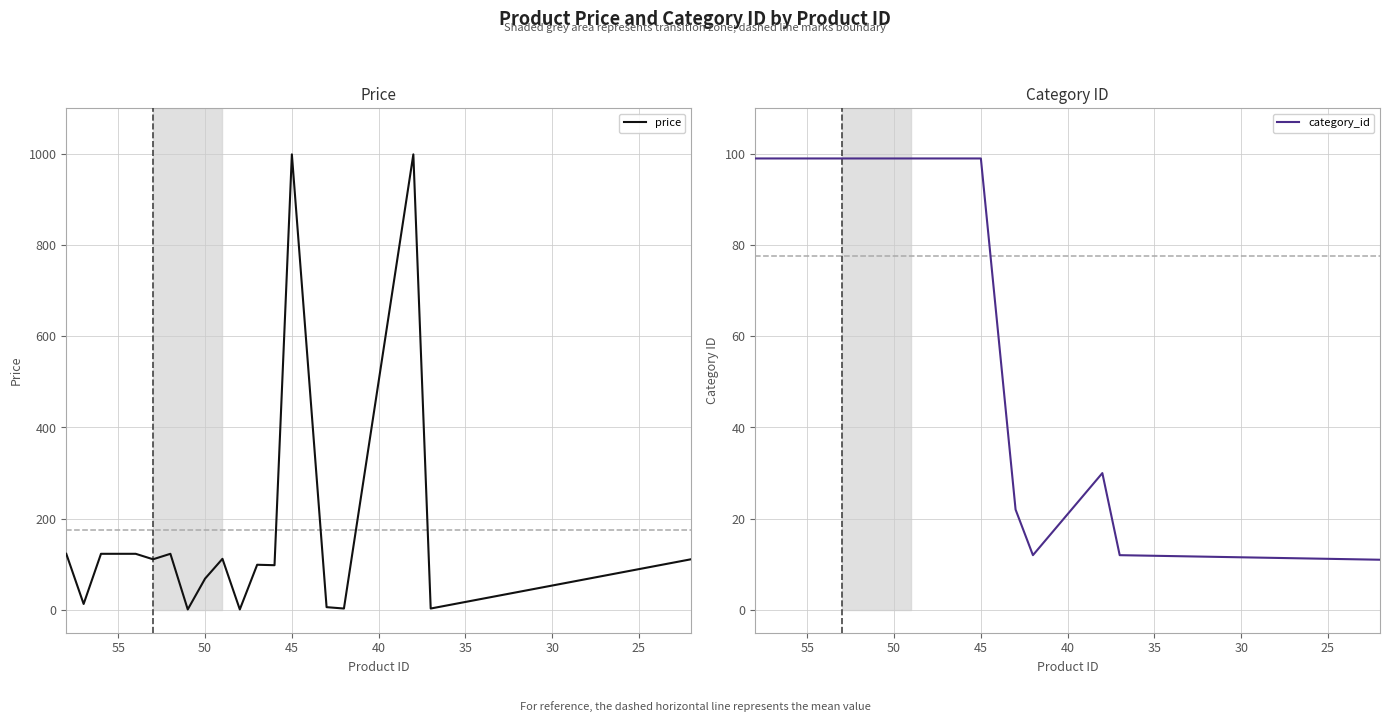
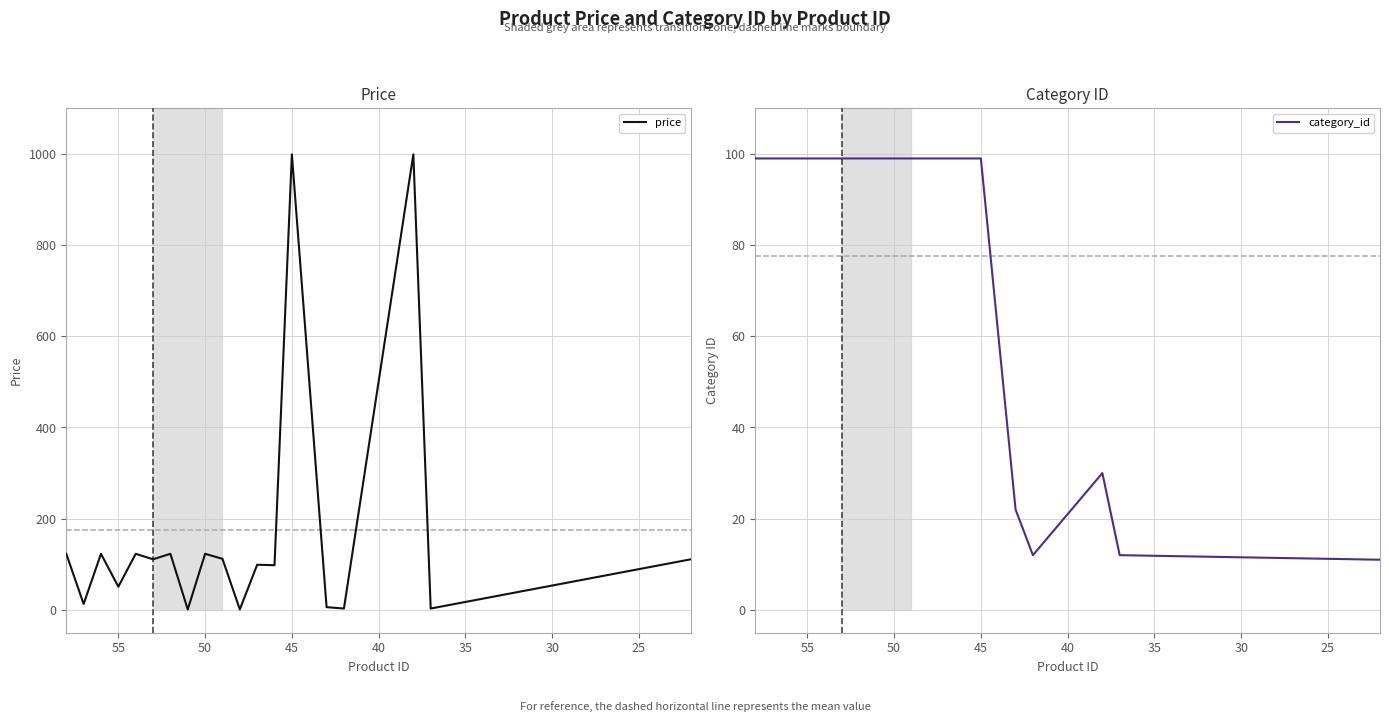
  {
    "Price": {
-     "55": 120,
-     "50": 70,
+     "55": 50,
+     "50": 120,
      "45": 1000
    },
    "Category ID": {
      "55": 99,
      "50": 99,
      "45": 99
    }
  }
